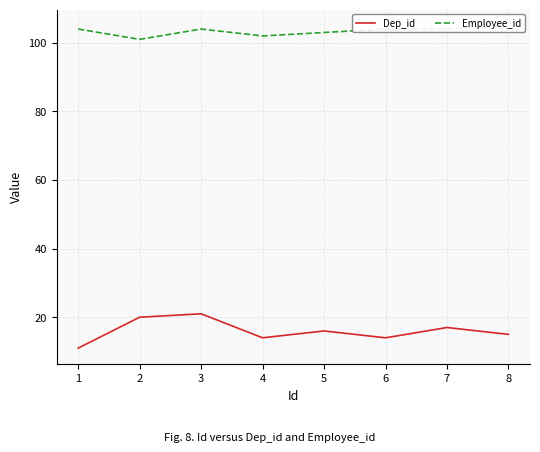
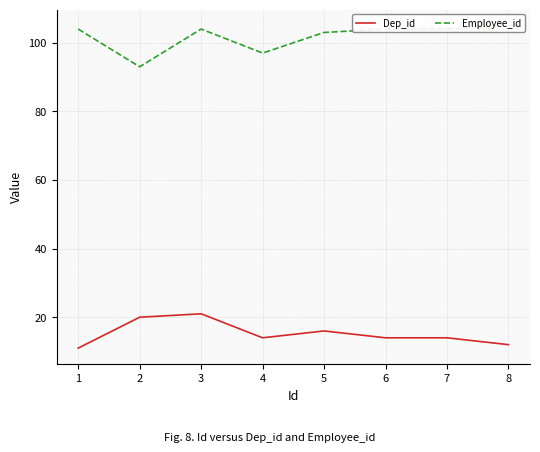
  {
    "Dep_id": {
      "1": 11,
      "2": 20,
      "3": 21,
      "4": 14,
      "5": 16,
      "6": 14,
-     "7": 17,
-     "8": 15
+     "7": 14,
+     "8": 12
    },
    "Employee_id": {
      "1": 104,
-     "2": 101,
+     "2": 93,
      "3": 104,
-     "4": 102,
+     "4": 97,
      "5": 103
    }
  }
